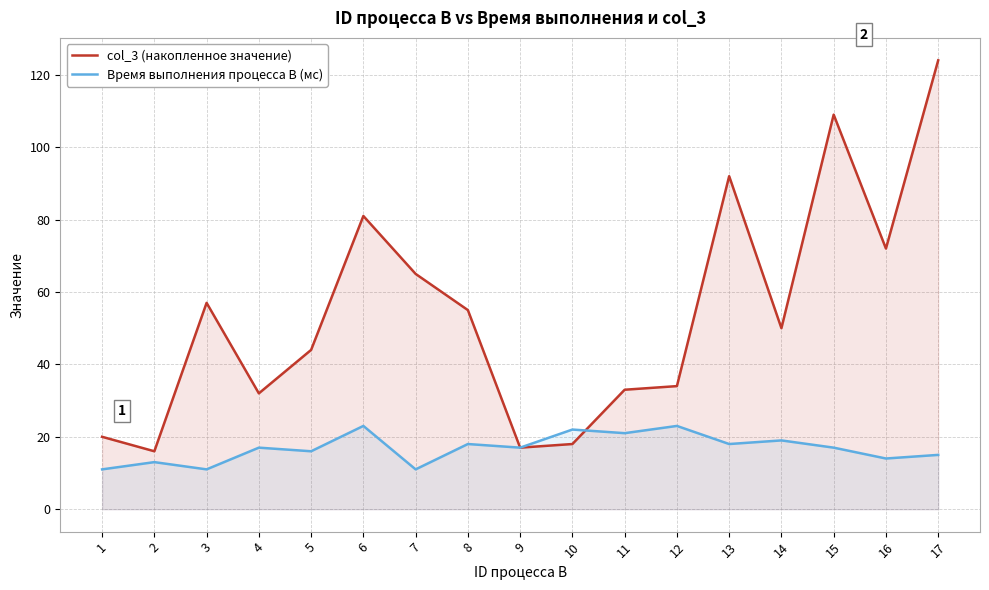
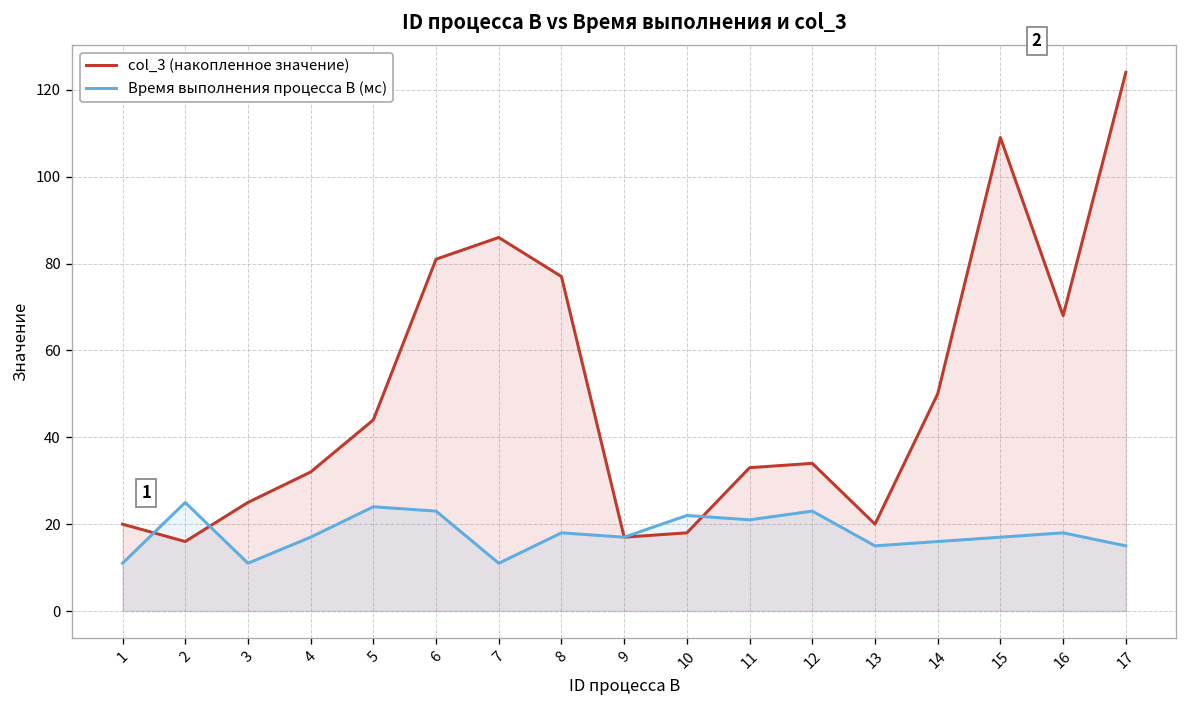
  {
    "col_3 (накопленное значение)": {
      "2": 16,
-     "3": 57,
+     "3": 25,
      "4": 32,
      "5": 44,
      "6": 81,
-     "7": 65,
-     "8": 55,
+     "7": 86,
+     "8": 77,
      "10": 18,
      "11": 33,
      "12": 34,
-     "13": 92,
+     "13": 20,
      "14": 50,
      "15": 109,
-     "16": 72,
+     "16": 68,
      "17": 124
    },
    "Время выполнения процесса B (мс)": {
      "1": 11,
-     "2": 13,
+     "2": 25,
      "3": 11,
      "4": 17,
-     "5": 16,
+     "5": 24,
      "6": 23,
      "7": 11,
      "8": 18,
      "10": 22,
      "11": 21,
      "12": 23,
-     "13": 18,
-     "14": 19,
+     "13": 15,
+     "14": 16,
      "15": 17,
-     "16": 14,
+     "16": 18,
      "17": 15
    }
  }
